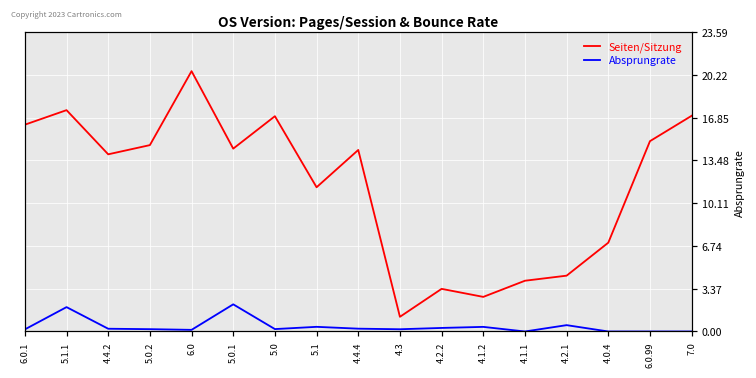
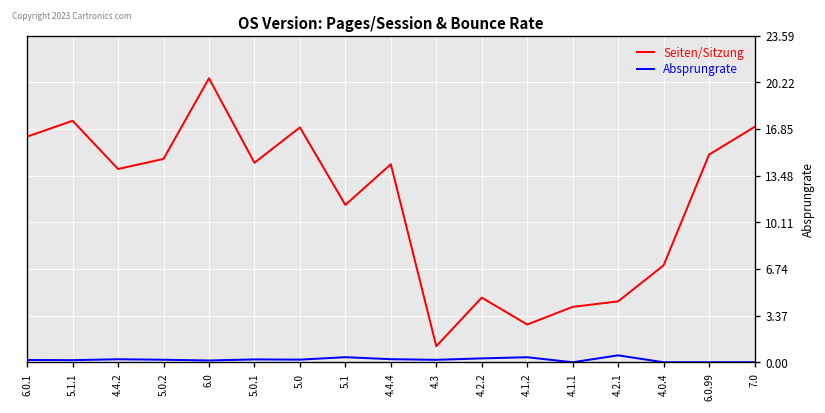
  {
    "Seiten/Sitzung": {
      "6.0.1": 16.3,
      "5.1.1": 17.4,
      "4.4.2": 14.0,
      "5.0.2": 14.7,
      "6.0": 20.5,
      "5.0.1": 14.4,
      "5.0": 17.0,
      "5.1": 11.4,
      "4.4.4": 14.3,
      "4.3": 1.2,
-     "4.2.2": 3.4,
+     "4.2.2": 4.7,
      "4.1.2": 2.7,
      "4.1.1": 4.0,
      "4.2.1": 4.4,
      "4.0.4": 7.0,
      "6.0.99": 15.0,
      "7.0": 17.0
    },
    "Absprungrate": {
      "6.0.1": 0.2,
-     "5.1.1": 1.9,
+     "5.1.1": 0.2,
      "4.4.2": 0.2,
      "5.0.2": 0.2,
      "6.0": 0.1,
-     "5.0.1": 2.1,
+     "5.0.1": 0.2,
      "5.0": 0.2,
      "5.1": 0.4,
      "4.4.4": 0.2,
      "4.3": 0.2,
      "4.2.2": 0.3,
      "4.1.2": 0.4,
      "4.1.1": 0.0,
      "4.2.1": 0.5,
      "4.0.4": 0.0,
      "6.0.99": 0.0,
      "7.0": 0.0
    }
  }
